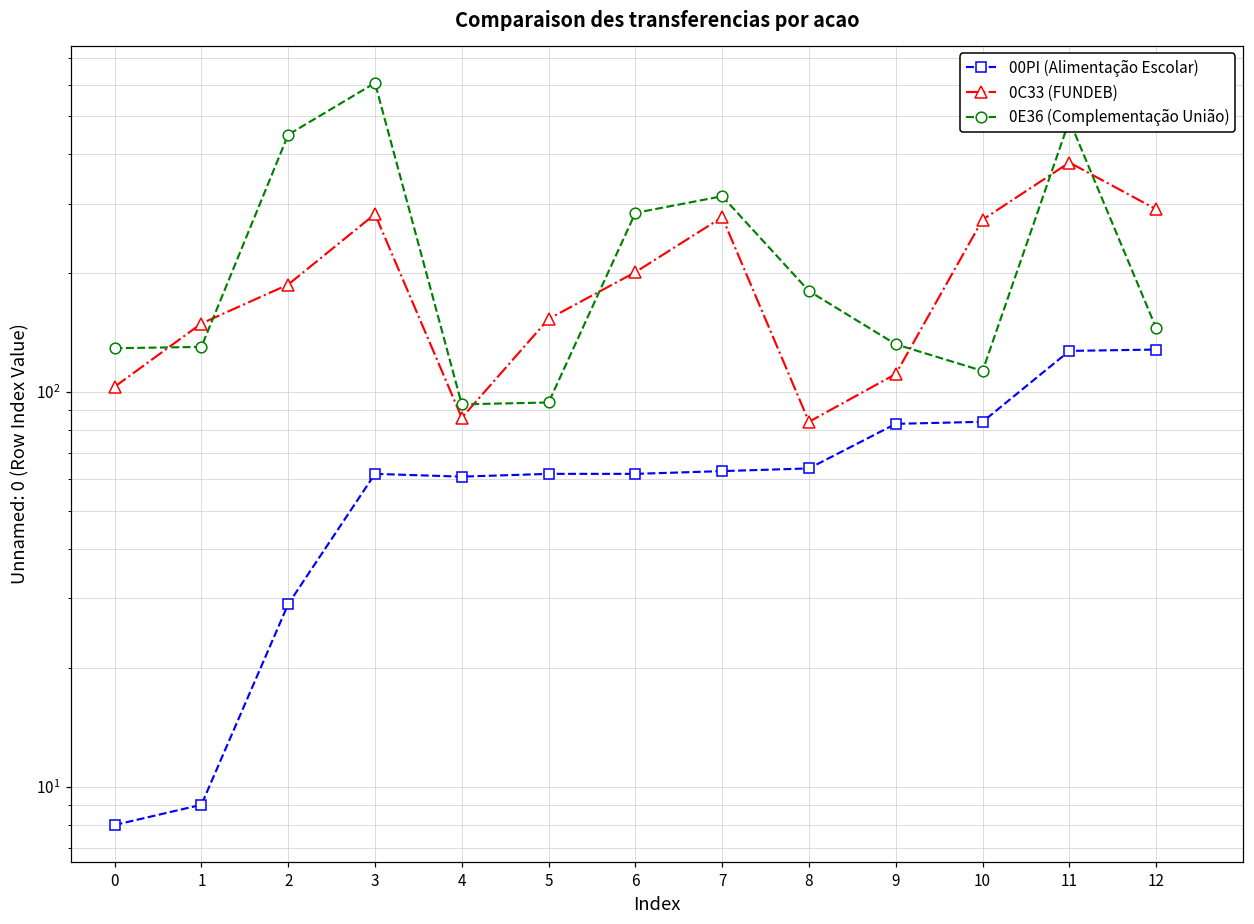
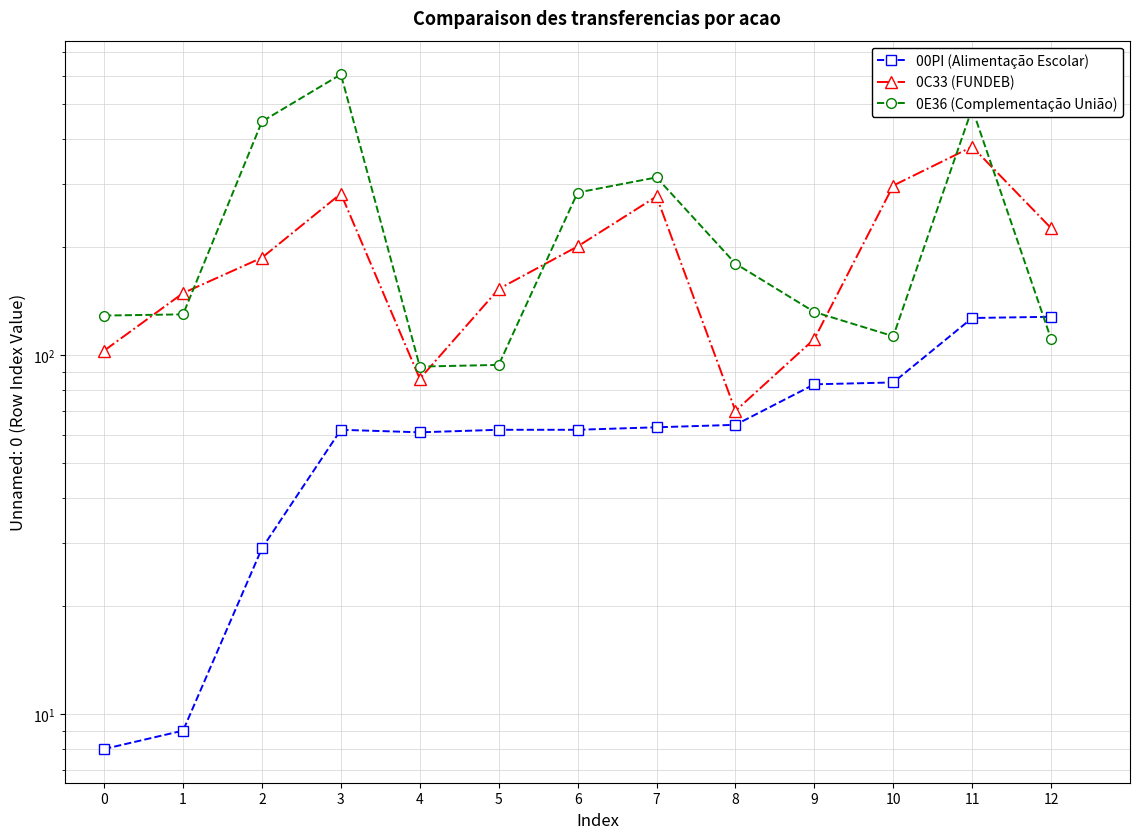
  {
    "00PI (Alimentação Escolar)": {
      "0": 8,
      "1": 9,
      "2": 29,
      "3": 62,
      "4": 61,
      "5": 62,
      "6": 62,
      "7": 63,
      "8": 64,
      "9": 83,
      "10": 84,
      "11": 127,
      "12": 128
    },
    "0C33 (FUNDEB)": {
      "0": 103,
      "1": 149,
      "2": 190,
      "3": 280,
      "4": 86,
      "5": 153,
      "6": 200,
      "7": 280,
-     "8": 84,
+     "8": 70,
      "9": 111,
-     "10": 270,
+     "10": 300,
      "11": 380,
-     "12": 290
+     "12": 230
    },
    "0E36 (Complementação União)": {
      "0": 129,
      "1": 130,
      "2": 450,
      "3": 610,
      "4": 93,
      "5": 94,
      "6": 280,
      "7": 310,
      "8": 180,
      "9": 132,
      "10": 113,
-     "12": 145
+     "12": 111
    }
  }
